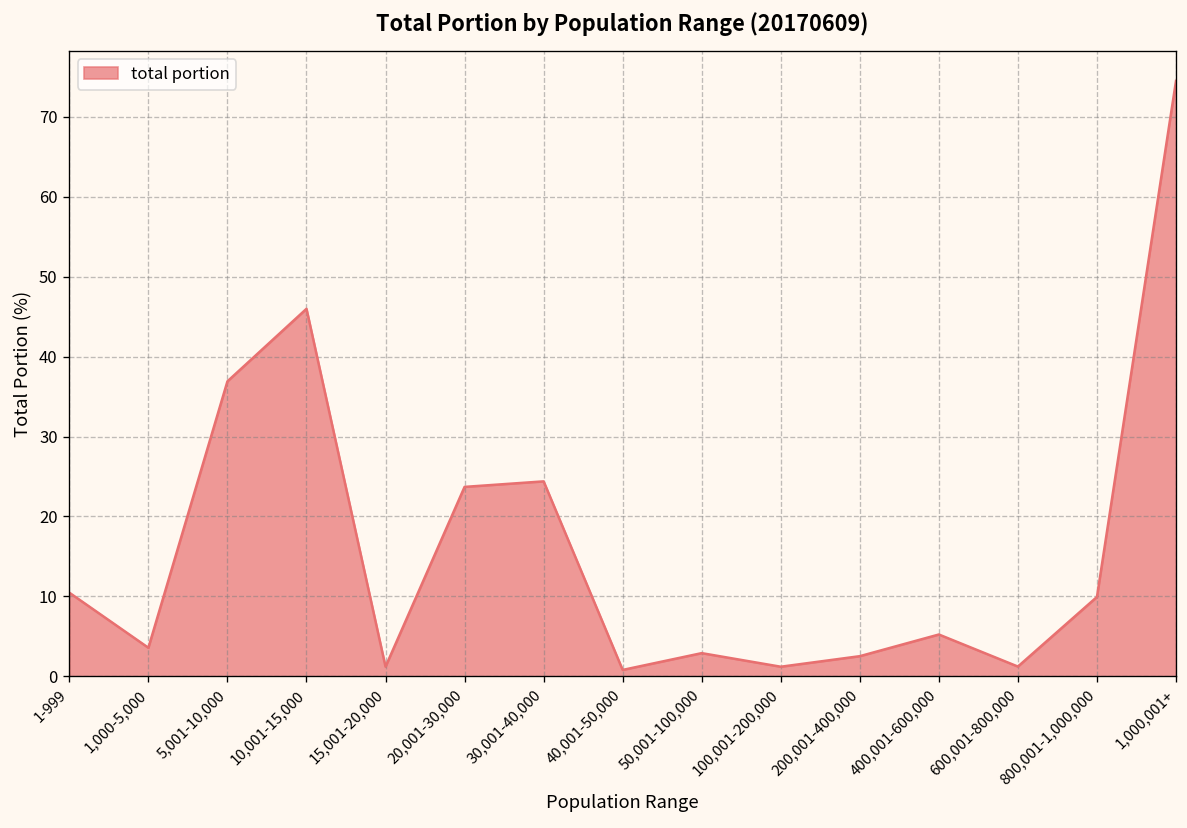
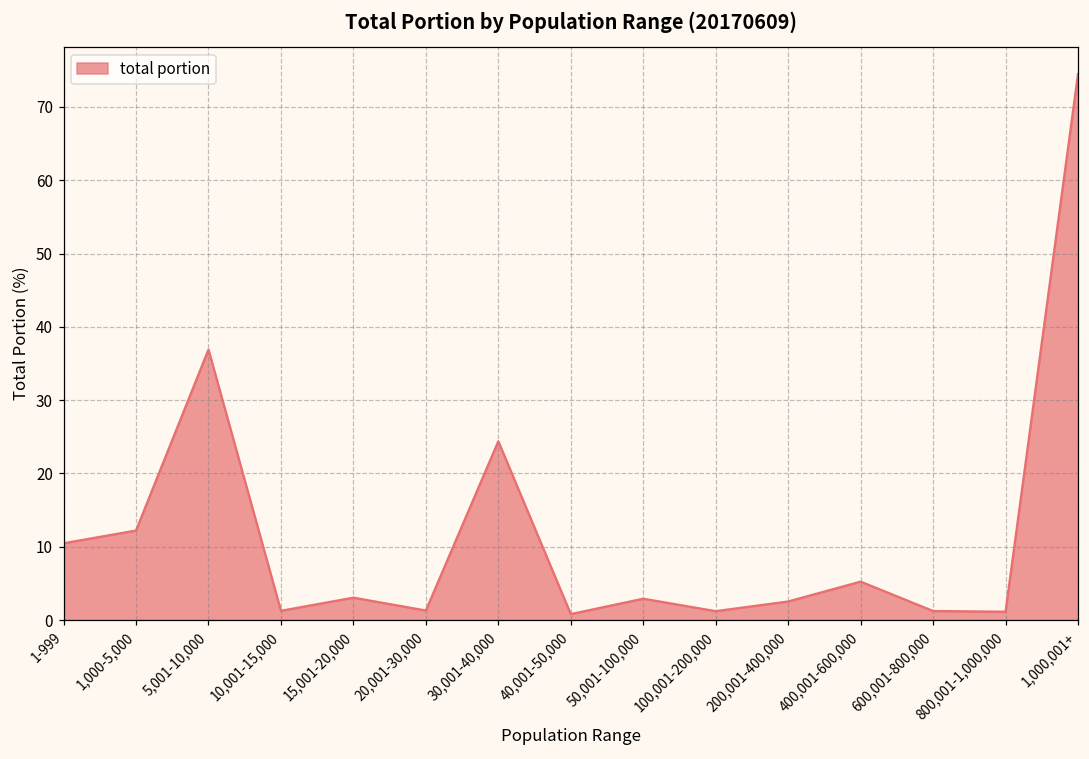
  {
    "1-999": 10,
-   "1,000-5,000": 4,
+   "1,000-5,000": 12,
    "5,001-10,000": 37,
-   "10,001-15,000": 46,
-   "15,001-20,000": 1,
-   "20,001-30,000": 24,
+   "10,001-15,000": 1,
+   "15,001-20,000": 3,
+   "20,001-30,000": 1,
    "30,001-40,000": 24,
    "40,001-50,000": 1,
    "50,001-100,000": 3,
    "100,001-200,000": 1,
    "200,001-400,000": 3,
    "400,001-600,000": 5,
    "600,001-800,000": 1,
-   "800,001-1,000,000": 10,
+   "800,001-1,000,000": 1,
    "1,000,001+": 74
  }
